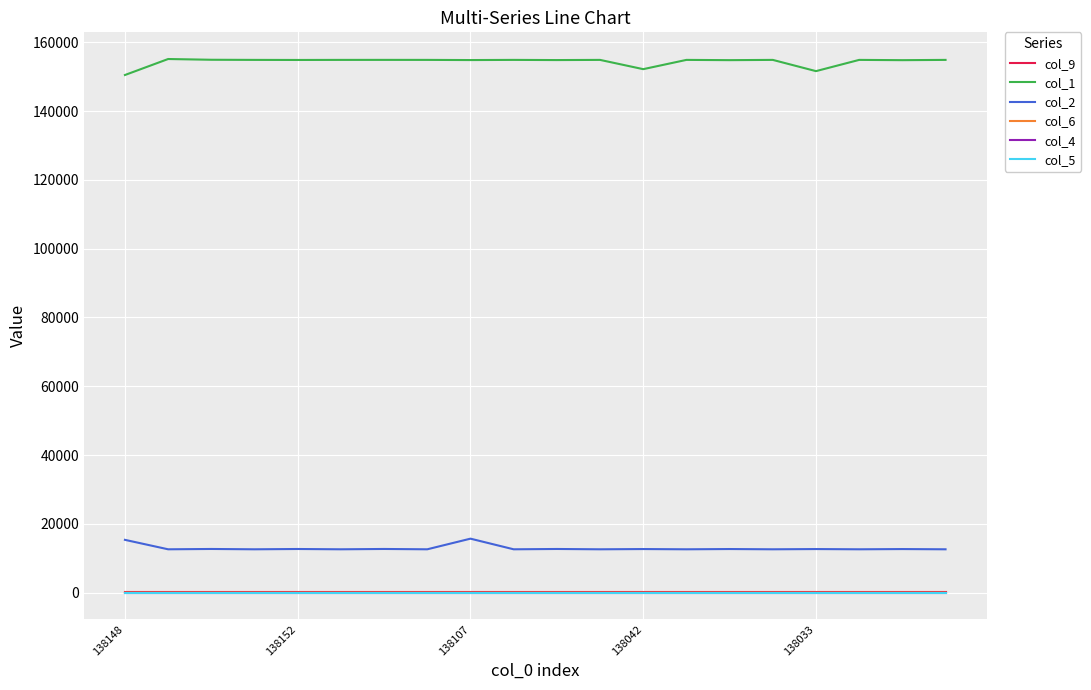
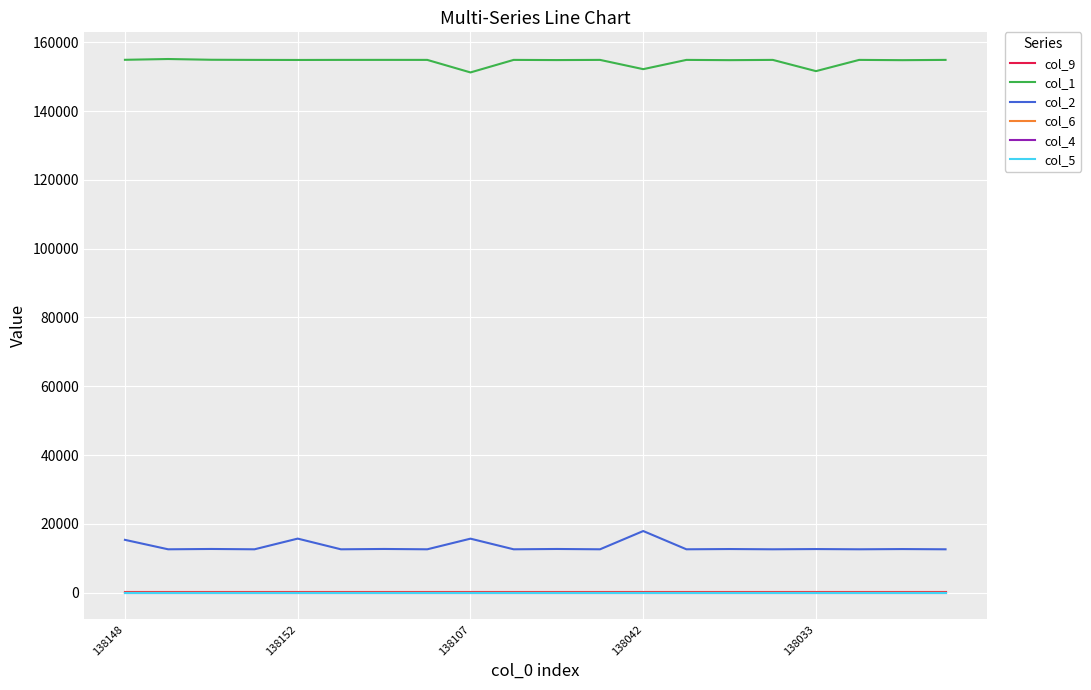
  {
    "col_1": {
-     "138148": 150000,
+     "138148": 155000,
      "138152": 155000,
-     "138107": 155000,
+     "138107": 151000,
      "138042": 152000,
      "138033": 152000
    },
    "col_2": {
      "138148": 15000,
-     "138152": 13000,
+     "138152": 16000,
      "138107": 16000,
-     "138042": 13000,
+     "138042": 18000,
      "138033": 13000
    }
  }
